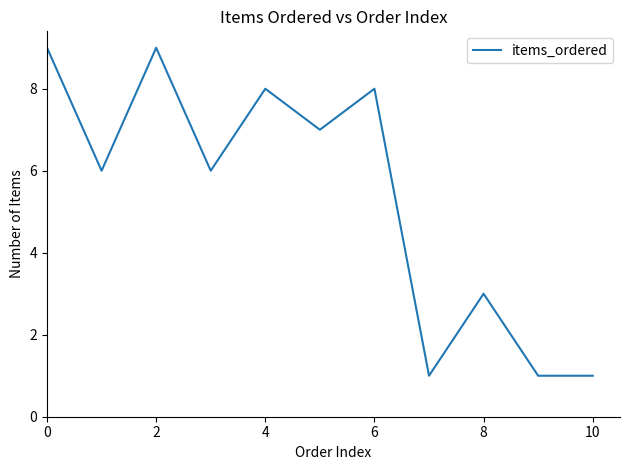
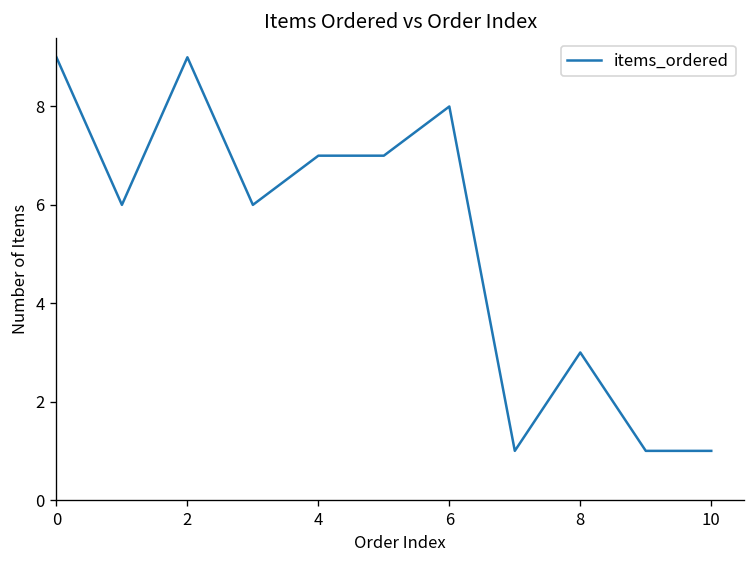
  {
    "0": 9,
    "2": 9,
-   "4": 8,
+   "4": 7,
    "6": 8,
    "8": 3,
    "10": 1
  }
